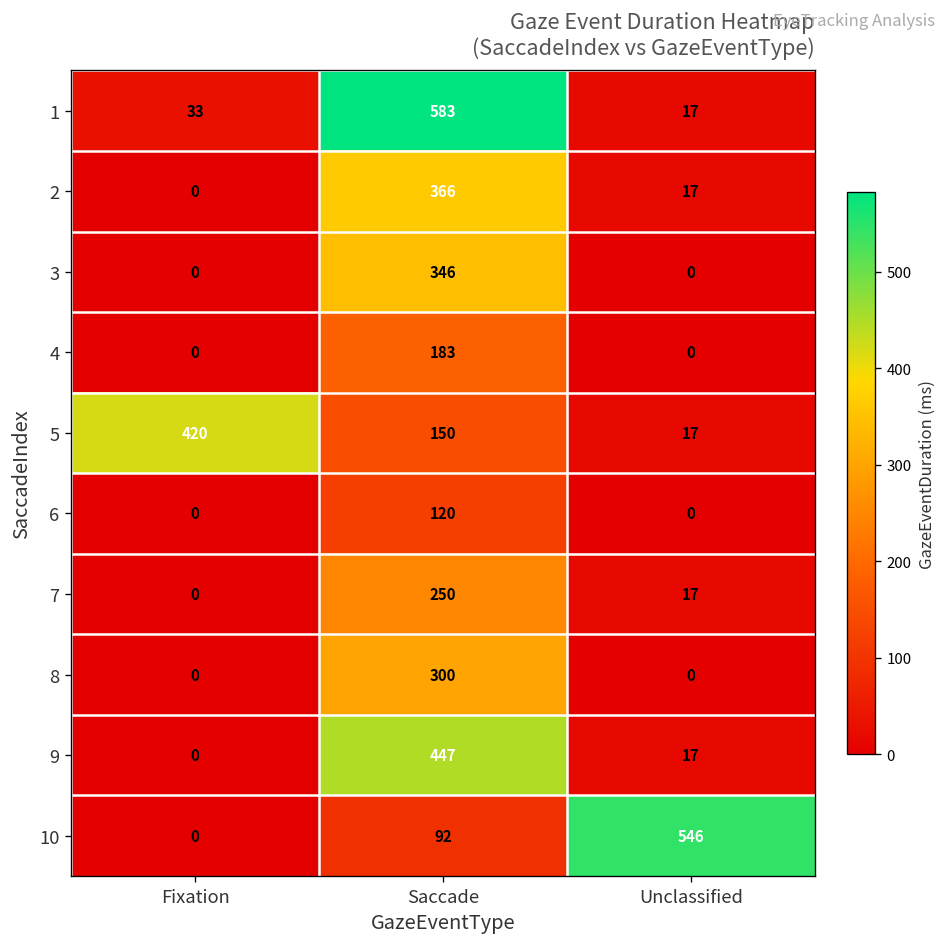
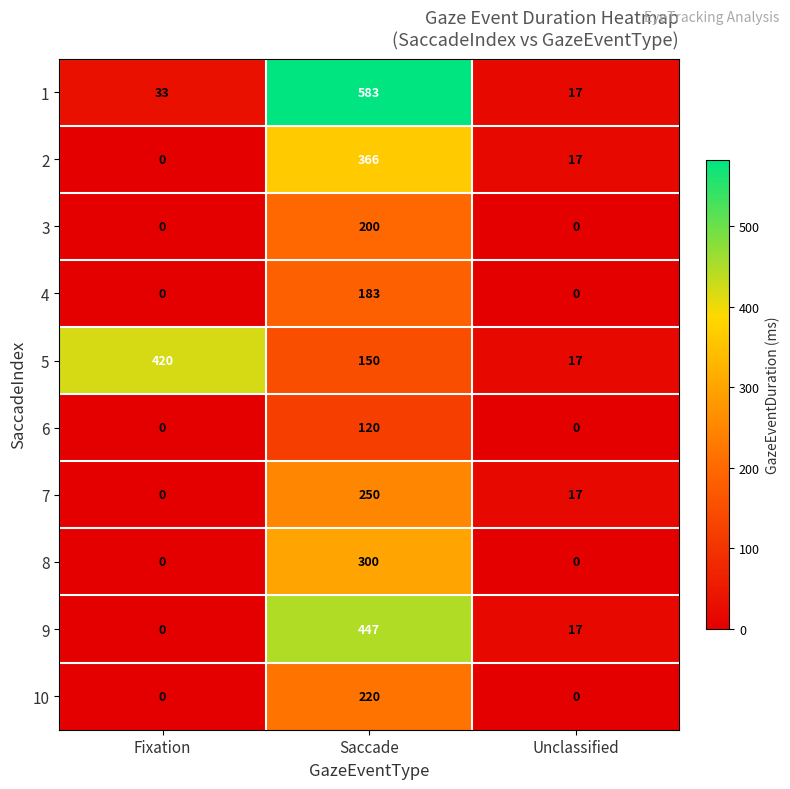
  {
    "1": {
      "Fixation": 33,
      "Saccade": 583,
      "Unclassified": 17
    },
    "2": {
      "Fixation": 0,
      "Saccade": 366,
      "Unclassified": 17
    },
    "3": {
      "Fixation": 0,
-     "Saccade": 346,
+     "Saccade": 200,
      "Unclassified": 0
    },
    "4": {
      "Fixation": 0,
      "Saccade": 183,
      "Unclassified": 0
    },
    "5": {
      "Fixation": 420,
      "Saccade": 150,
      "Unclassified": 17
    },
    "6": {
      "Fixation": 0,
      "Saccade": 120,
      "Unclassified": 0
    },
    "7": {
      "Fixation": 0,
      "Saccade": 250,
      "Unclassified": 17
    },
    "8": {
      "Fixation": 0,
      "Saccade": 300,
      "Unclassified": 0
    },
    "9": {
      "Fixation": 0,
      "Saccade": 447,
      "Unclassified": 17
    },
    "10": {
      "Fixation": 0,
-     "Saccade": 92,
-     "Unclassified": 546
+     "Saccade": 220,
+     "Unclassified": 0
    }
  }
